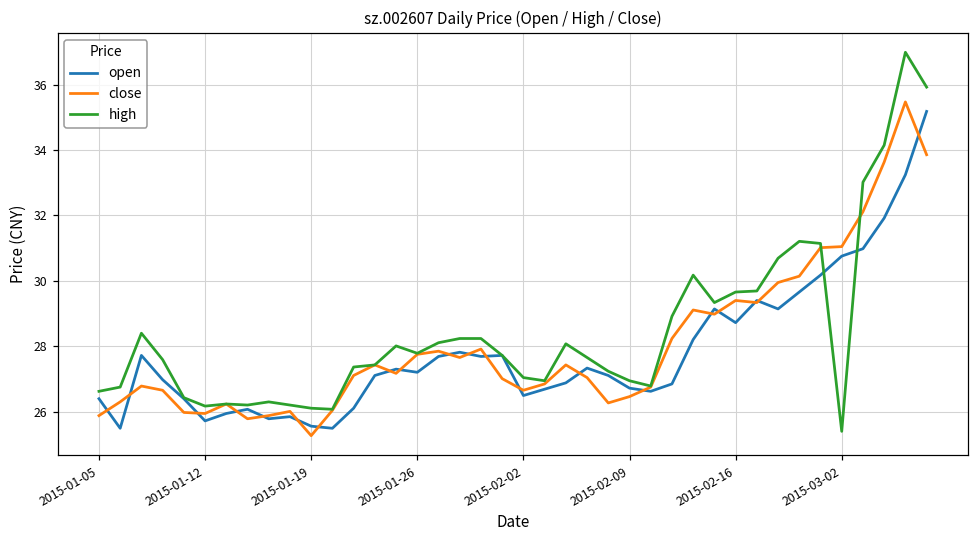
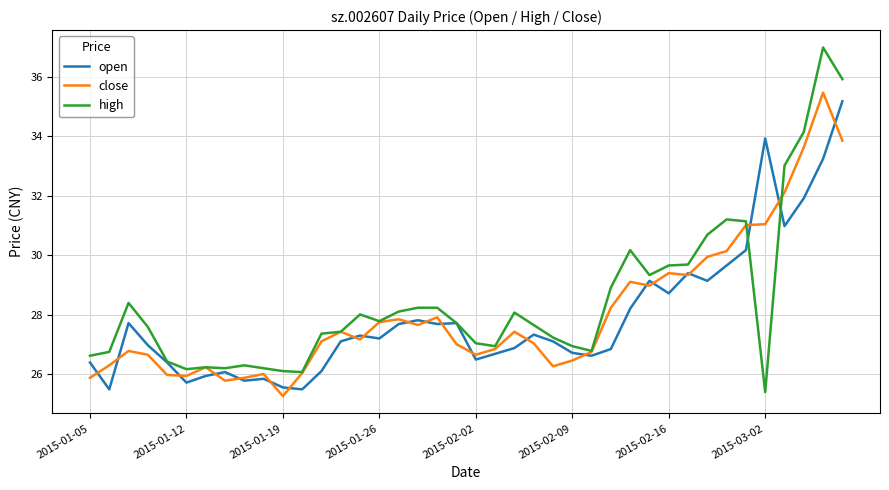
  {
    "open": {
      "2015-01-05": 26.4,
      "2015-01-12": 25.7,
      "2015-01-19": 25.6,
      "2015-01-26": 27.2,
      "2015-02-02": 26.5,
      "2015-02-09": 26.7,
      "2015-02-16": 28.7,
-     "2015-03-02": 30.8
+     "2015-03-02": 33.9
    },
    "close": {
      "2015-01-05": 25.9,
      "2015-01-12": 25.9,
      "2015-01-19": 25.3,
      "2015-02-02": 26.7,
      "2015-02-09": 26.5,
      "2015-02-16": 29.4,
      "2015-03-02": 31.0
    },
    "high": {
      "2015-01-05": 26.6,
      "2015-01-12": 26.2,
      "2015-01-19": 26.1,
      "2015-02-02": 27.0,
      "2015-02-09": 26.9,
      "2015-02-16": 29.7,
      "2015-03-02": 25.4
    }
  }
